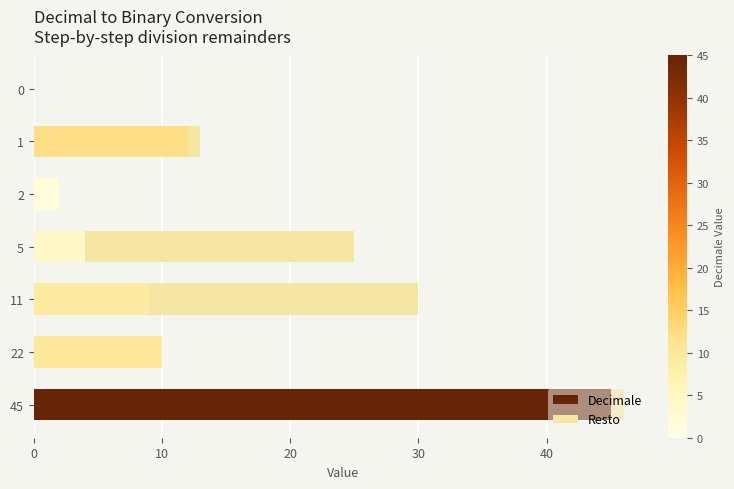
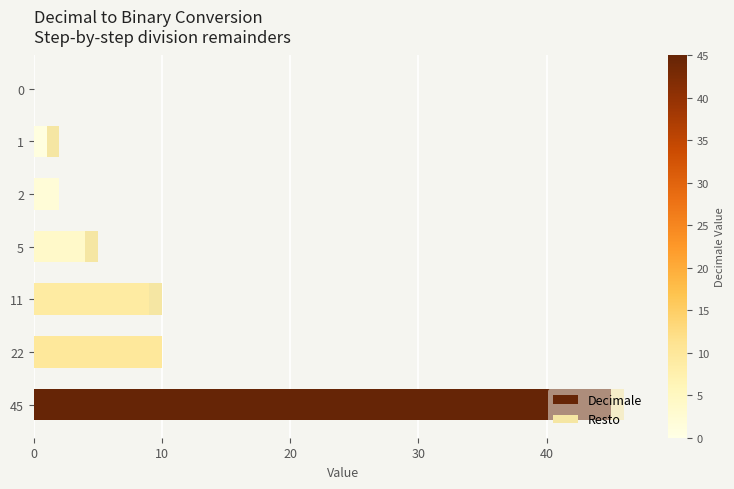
  {
    "Decimale": {
      "0": 0,
-     "1": 12,
+     "1": 1,
      "2": 2,
      "5": 4,
      "11": 9,
      "22": 10
    },
    "Resto": {
      "0": 0,
      "1": 1,
      "2": 0,
-     "5": 21,
-     "11": 21,
+     "5": 1,
+     "11": 1,
      "22": 0
    }
  }
